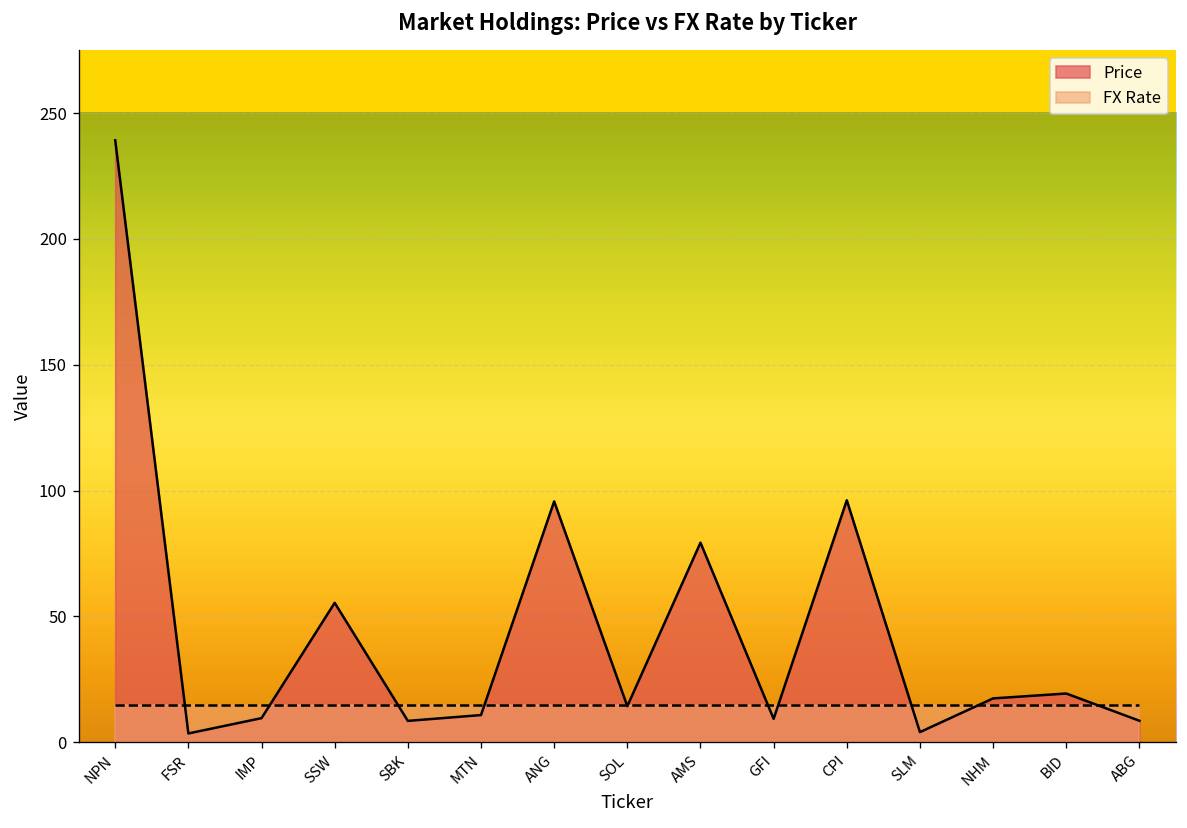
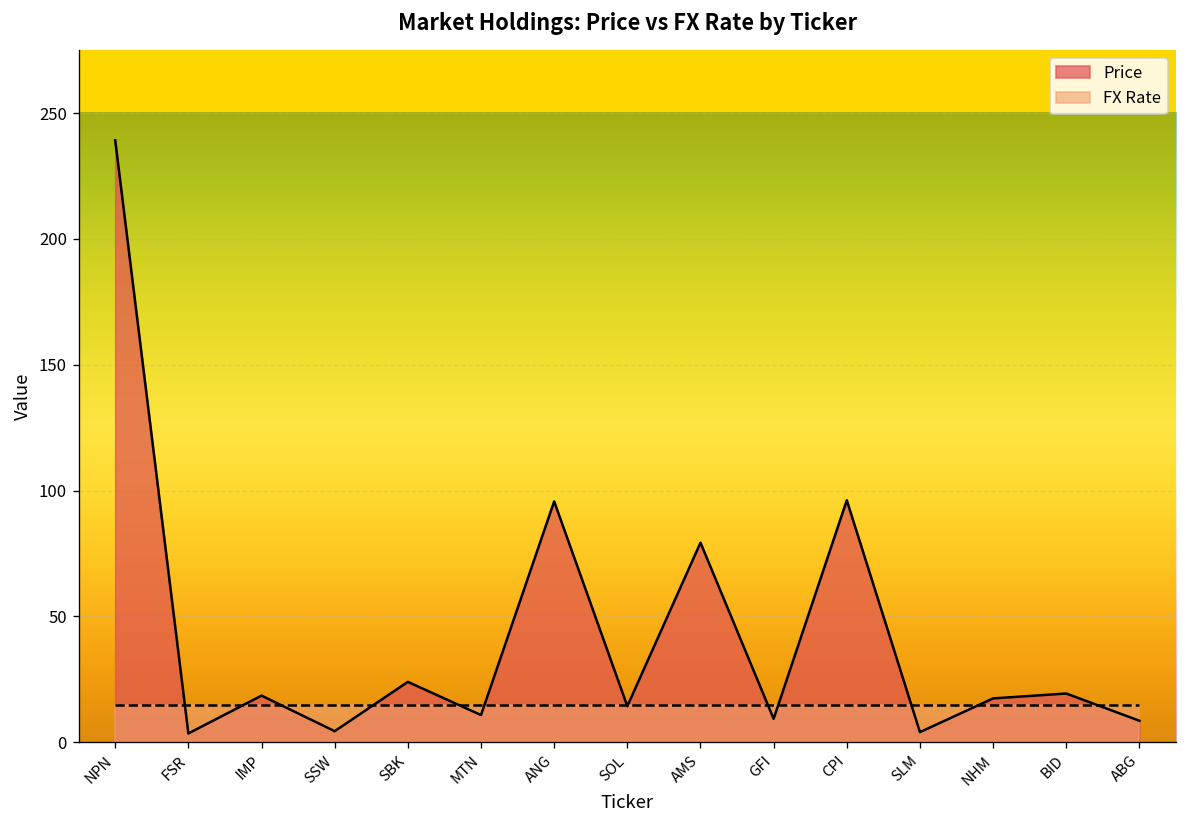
  {
    "Price": {
      "NPN": 239,
      "FSR": 4,
-     "IMP": 10,
-     "SSW": 55,
-     "SBK": 8,
+     "IMP": 19,
+     "SSW": 4,
+     "SBK": 24,
      "MTN": 11,
      "ANG": 96,
      "AMS": 79,
      "GFI": 9,
      "CPI": 96,
      "SLM": 4,
      "NHM": 17,
      "BID": 19,
      "ABG": 9
    },
    "FX Rate": {
      "NPN": 15,
      "FSR": 15,
      "IMP": 15,
      "SSW": 15,
      "SBK": 15,
      "MTN": 15,
      "ANG": 15,
      "AMS": 15,
      "GFI": 15,
      "CPI": 15,
      "SLM": 15,
      "NHM": 15,
      "BID": 15,
      "ABG": 15
    }
  }
